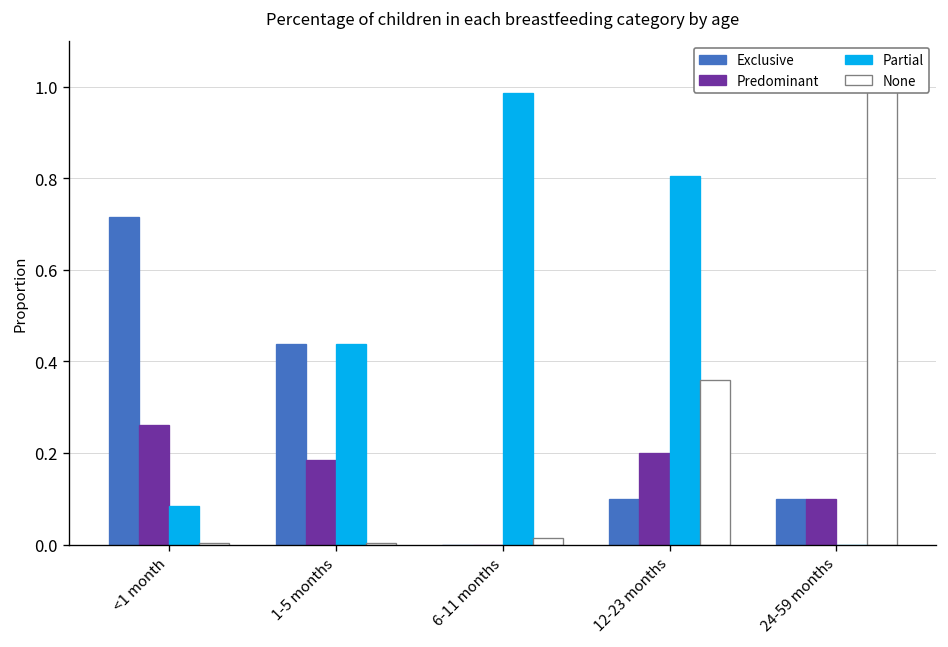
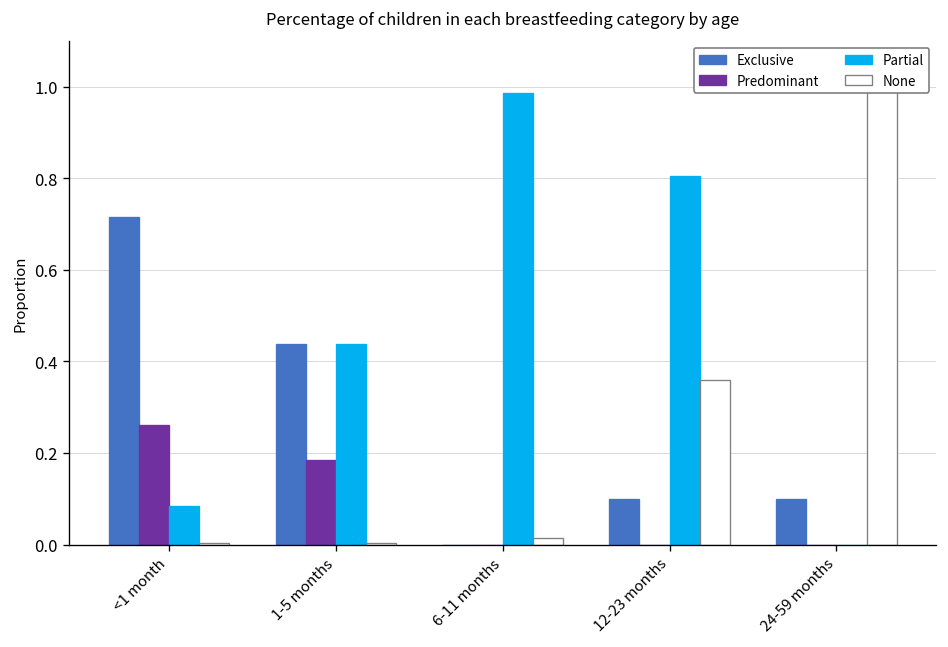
  {
    "Exclusive": {
      "<1 month": 0.72,
      "1-5 months": 0.44,
      "6-11 months": 0.0,
      "12-23 months": 0.1,
      "24-59 months": 0.1
    },
    "Predominant": {
      "<1 month": 0.26,
      "1-5 months": 0.18,
      "6-11 months": 0.0,
-     "12-23 months": 0.2,
-     "24-59 months": 0.1
+     "12-23 months": 0.0,
+     "24-59 months": 0.0
    },
    "Partial": {
      "<1 month": 0.09,
      "1-5 months": 0.44,
      "6-11 months": 0.99,
      "12-23 months": 0.8,
      "24-59 months": 0.0
    },
    "None": {
      "6-11 months": 0.01,
      "12-23 months": 0.36
    }
  }
